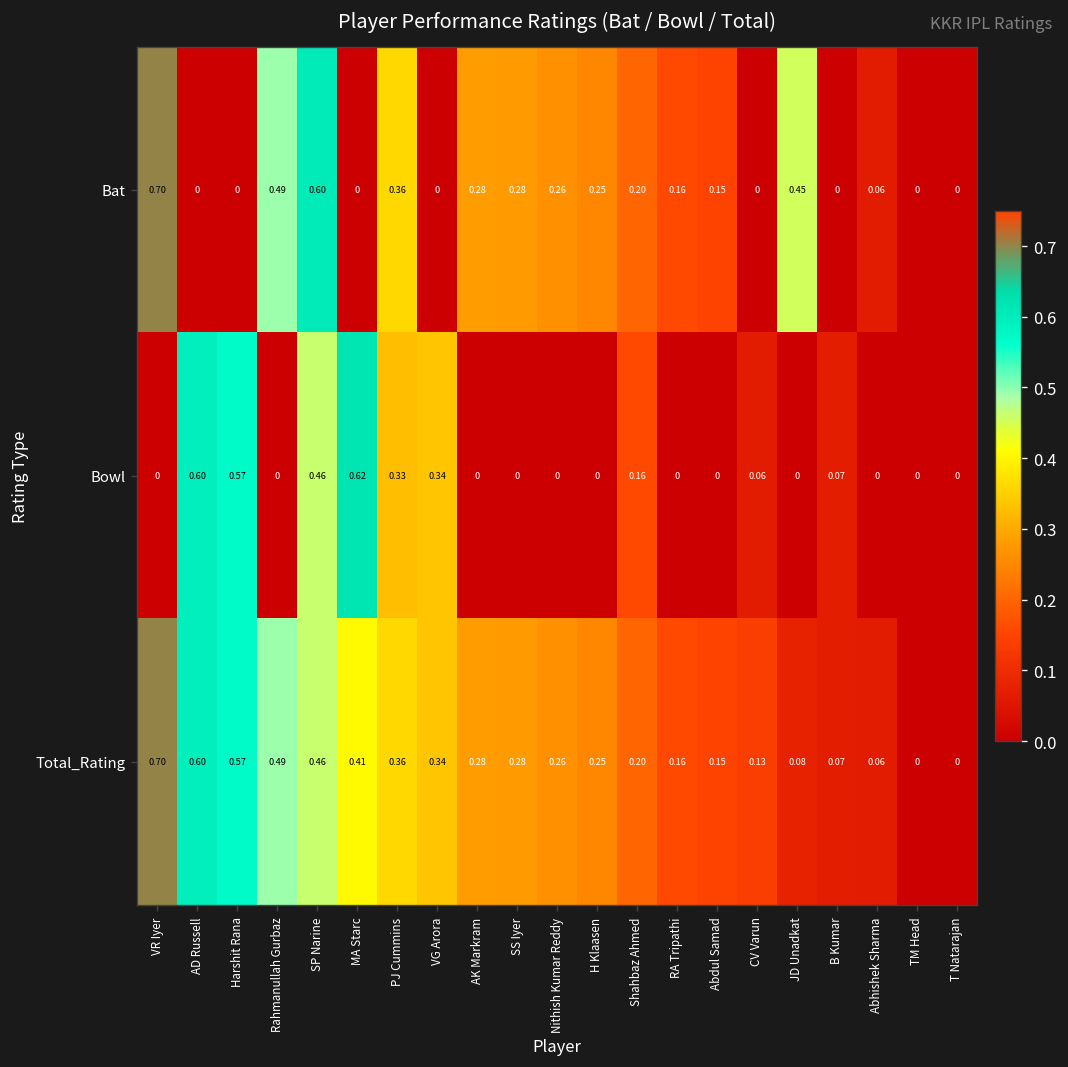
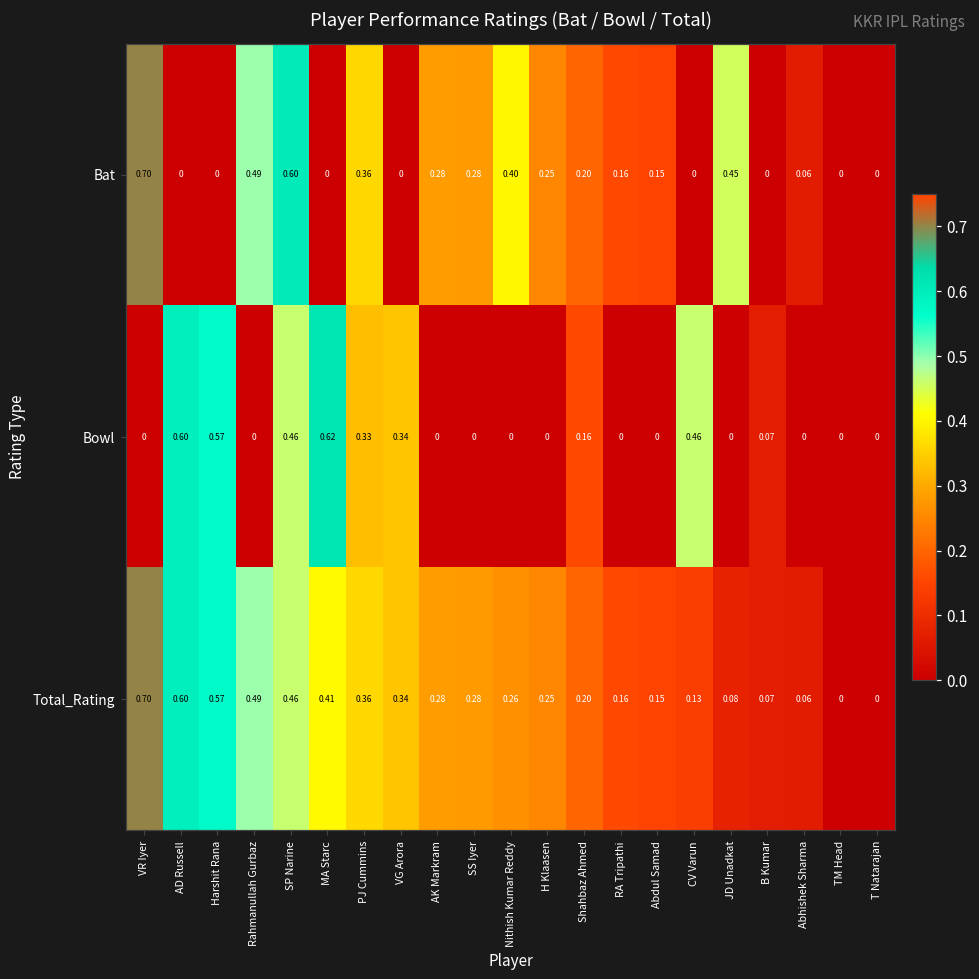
  {
    "Bat": {
      "VR Iyer": 0.70,
      "AD Russell": 0,
      "Harshit Rana": 0,
      "Rahmanullah Gurbaz": 0.49,
      "SP Narine": 0.60,
      "MA Starc": 0,
      "PJ Cummins": 0.36,
      "VG Arora": 0,
      "AK Markram": 0.28,
      "SS Iyer": 0.28,
-     "Nithish Kumar Reddy": 0.26,
+     "Nithish Kumar Reddy": 0.40,
      "H Klaasen": 0.25,
      "Shahbaz Ahmed": 0.20,
      "RA Tripathi": 0.16,
      "Abdul Samad": 0.15,
      "CV Varun": 0,
      "JD Unadkat": 0.45,
      "B Kumar": 0,
      "Abhishek Sharma": 0.06,
      "TM Head": 0,
      "T Natarajan": 0
    },
    "Bowl": {
      "VR Iyer": 0,
      "AD Russell": 0.60,
      "Harshit Rana": 0.57,
      "Rahmanullah Gurbaz": 0,
      "SP Narine": 0.46,
      "MA Starc": 0.62,
      "PJ Cummins": 0.33,
      "VG Arora": 0.34,
      "AK Markram": 0,
      "SS Iyer": 0,
      "Nithish Kumar Reddy": 0,
      "H Klaasen": 0,
      "Shahbaz Ahmed": 0.16,
      "RA Tripathi": 0,
      "Abdul Samad": 0,
-     "CV Varun": 0.06,
+     "CV Varun": 0.46,
      "JD Unadkat": 0,
      "B Kumar": 0.07,
      "Abhishek Sharma": 0,
      "TM Head": 0,
      "T Natarajan": 0
    },
    "Total_Rating": {
      "VR Iyer": 0.70,
      "AD Russell": 0.60,
      "Harshit Rana": 0.57,
      "Rahmanullah Gurbaz": 0.49,
      "SP Narine": 0.46,
      "MA Starc": 0.41,
      "PJ Cummins": 0.36,
      "VG Arora": 0.34,
      "AK Markram": 0.28,
      "SS Iyer": 0.28,
      "Nithish Kumar Reddy": 0.26,
      "H Klaasen": 0.25,
      "Shahbaz Ahmed": 0.20,
      "RA Tripathi": 0.16,
      "Abdul Samad": 0.15,
      "CV Varun": 0.13,
      "JD Unadkat": 0.08,
      "B Kumar": 0.07,
      "Abhishek Sharma": 0.06,
      "TM Head": 0,
      "T Natarajan": 0
    }
  }
